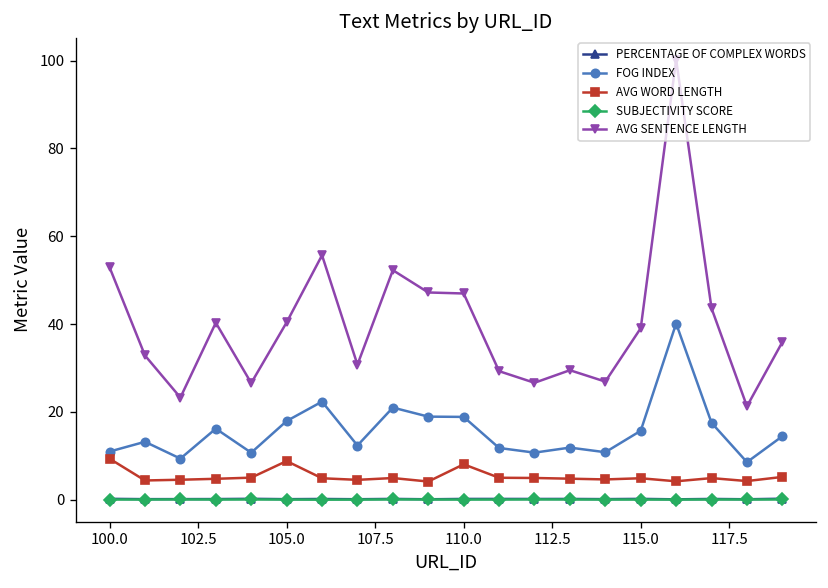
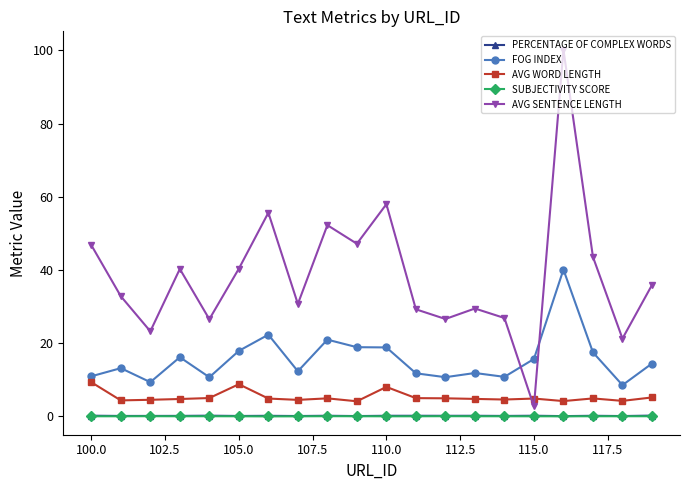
  {
    "SUBJECTIVITY SCORE": {
      "100.0": 0,
      "105.0": 0,
      "110.0": 0,
      "115.0": 0
    },
    "FOG INDEX": {
      "100.0": 11,
      "105.0": 18,
      "110.0": 19,
      "115.0": 16
    },
    "AVG WORD LENGTH": {
      "100.0": 9,
      "105.0": 9,
      "110.0": 8,
      "115.0": 5
    },
    "AVG SENTENCE LENGTH": {
-     "100.0": 53,
+     "100.0": 47,
      "105.0": 40,
-     "110.0": 47,
-     "115.0": 39
+     "110.0": 58,
+     "115.0": 3
    }
  }
